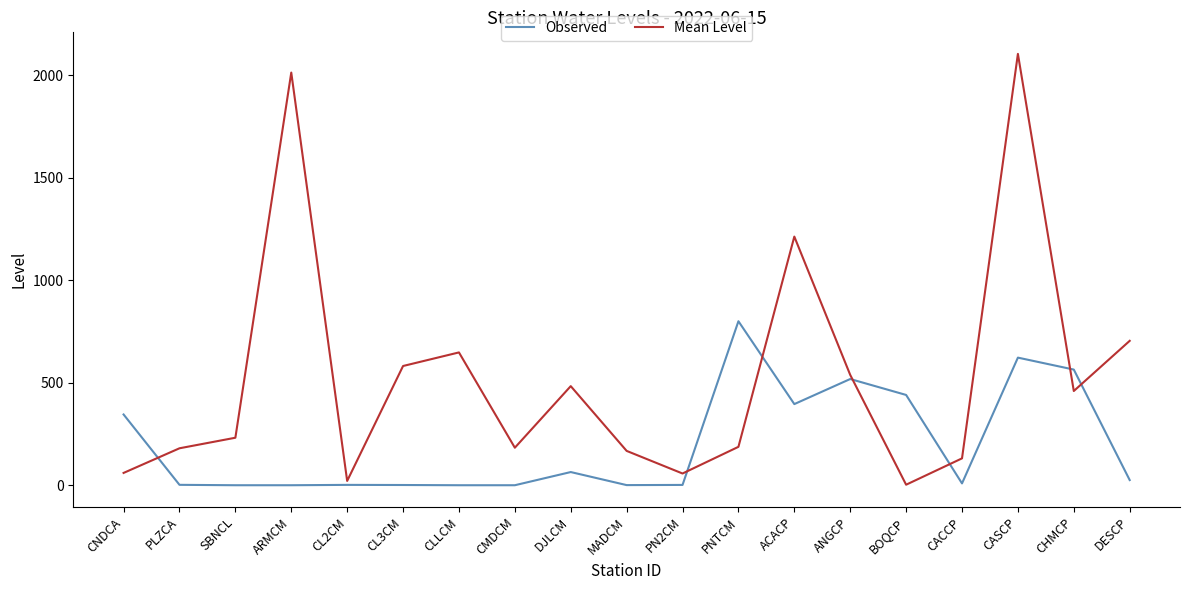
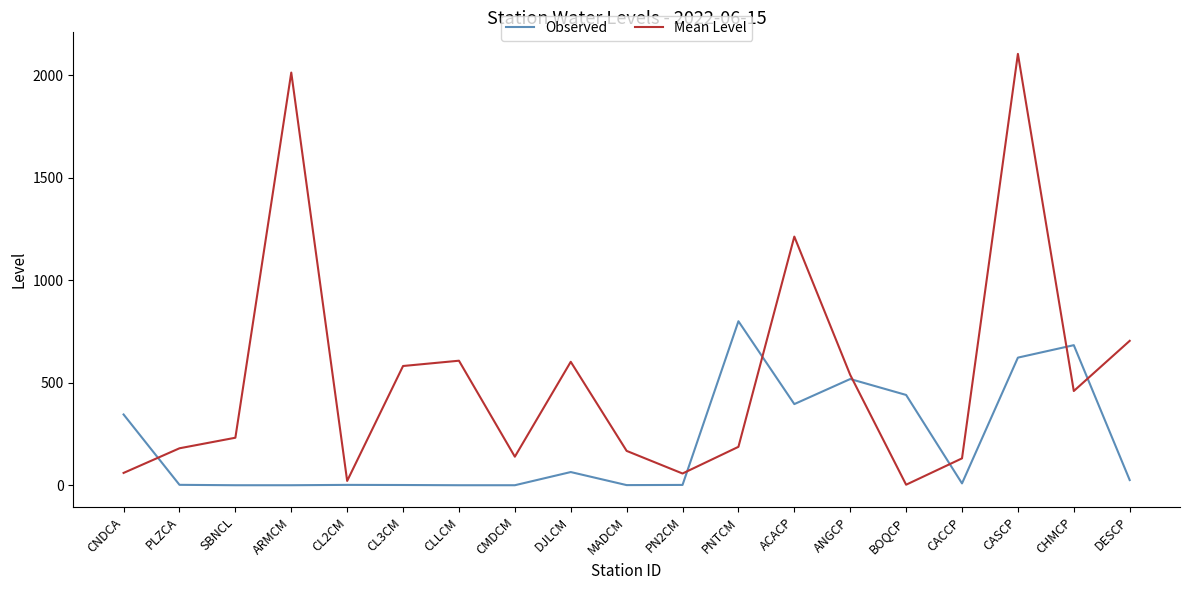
  {
    "Observed": {
      "CNDCA": 350,
      "PLZCA": 0,
      "SBNCL": 0,
      "ARMCM": 0,
      "CL2CM": 0,
      "CL3CM": 0,
      "CLLCM": 0,
      "CMDCM": 0,
      "DJLCM": 60,
      "MADCM": 0,
      "PN2CM": 0,
      "PNTCM": 800,
      "ACACP": 400,
      "ANGCP": 520,
      "BOQCP": 440,
      "CACCP": 10,
      "CASCP": 620,
-     "CHMCP": 560,
+     "CHMCP": 680,
      "DESCP": 30
    },
    "Mean Level": {
      "CNDCA": 60,
      "PLZCA": 180,
      "SBNCL": 230,
      "ARMCM": 2010,
      "CL2CM": 20,
      "CL3CM": 580,
-     "CLLCM": 650,
-     "CMDCM": 180,
-     "DJLCM": 480,
+     "CLLCM": 610,
+     "CMDCM": 140,
+     "DJLCM": 600,
      "MADCM": 170,
      "PN2CM": 60,
      "PNTCM": 190,
      "ACACP": 1210,
      "ANGCP": 540,
      "BOQCP": 0,
      "CACCP": 130,
      "CASCP": 2100,
      "CHMCP": 460,
      "DESCP": 700
    }
  }
